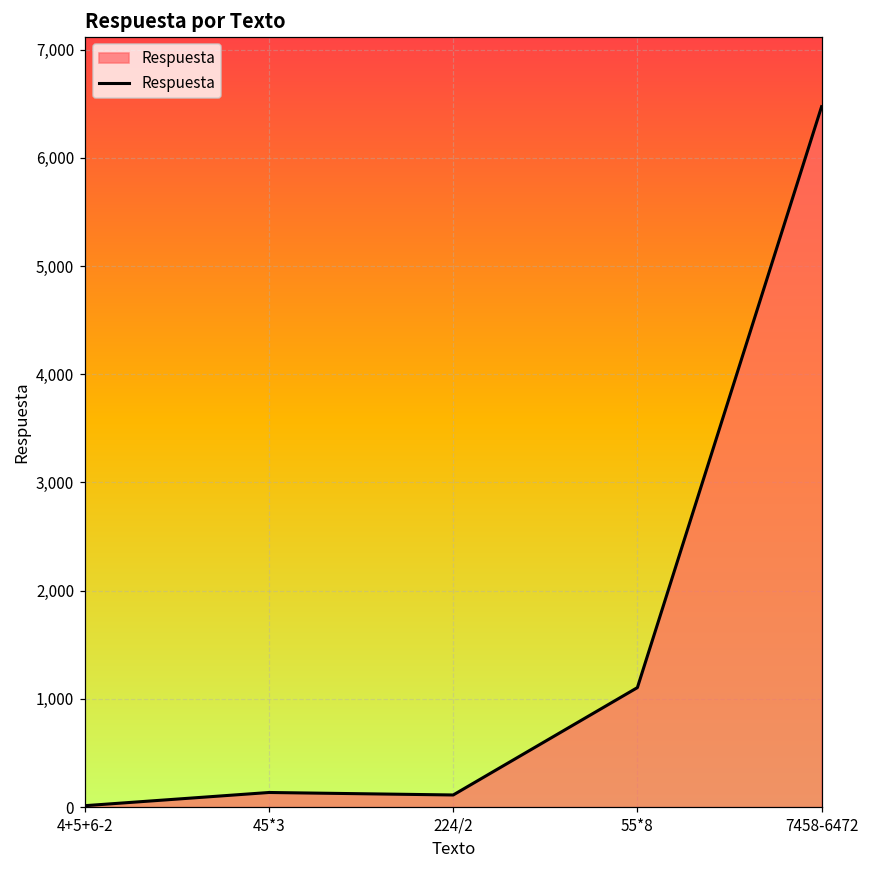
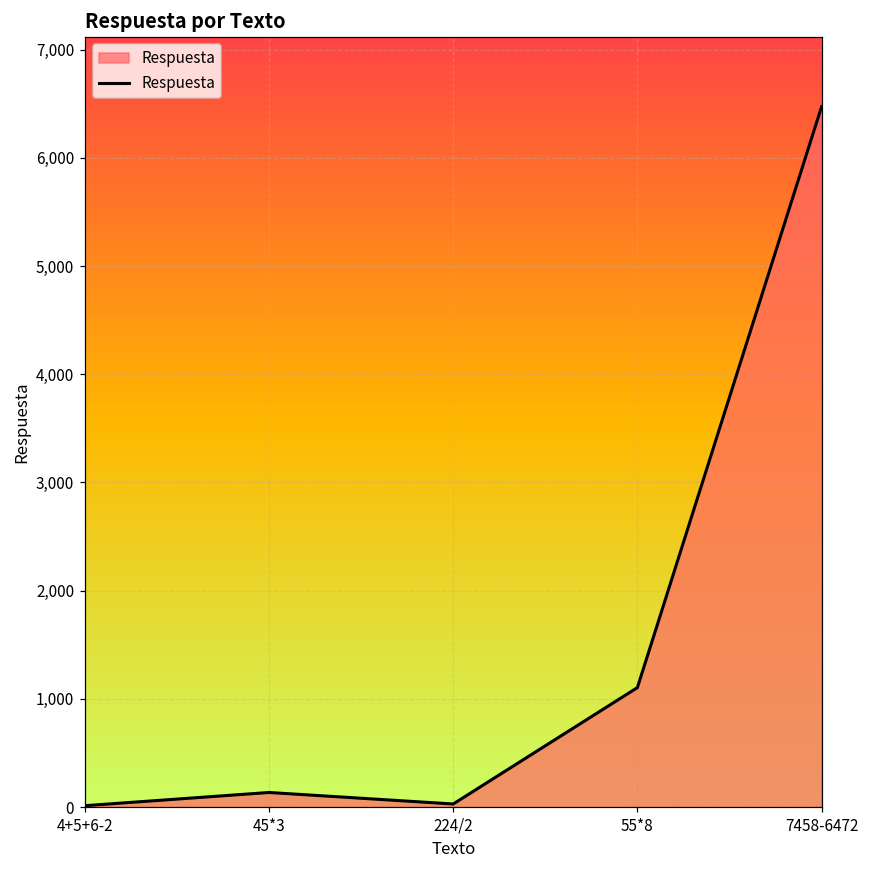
  {
    "4+5+6-2": "0",
    "45*3": "100",
-   "224/2": "100",
+   "224/2": "0",
    "55*8": "1,100",
    "7458-6472": "6,500"
  }
